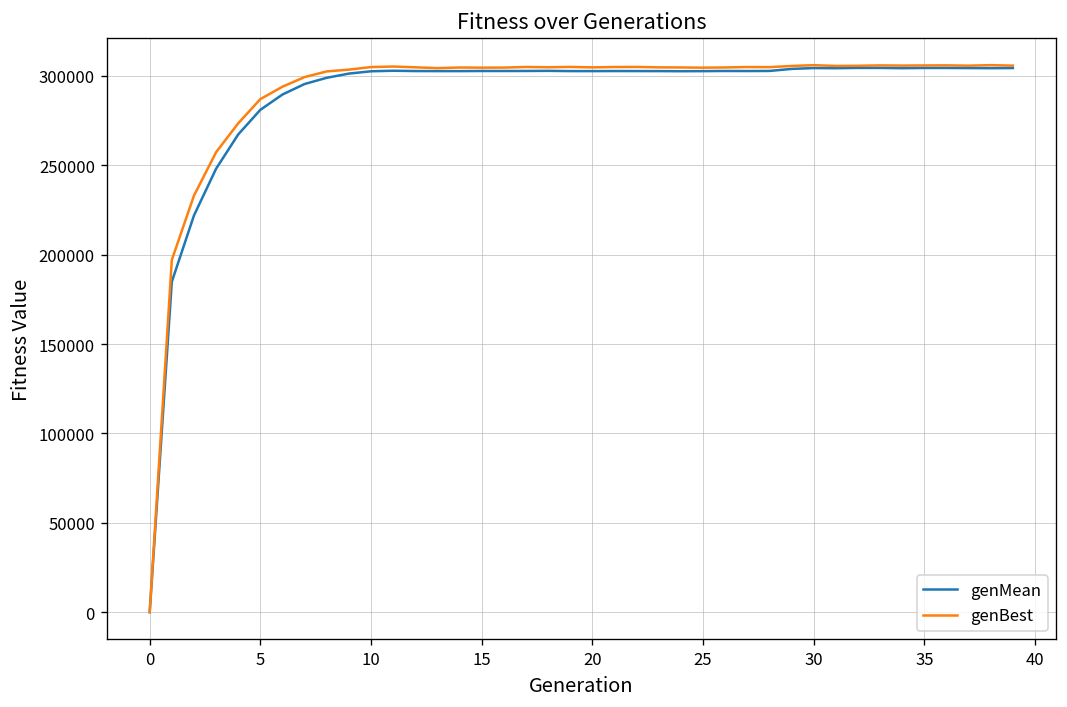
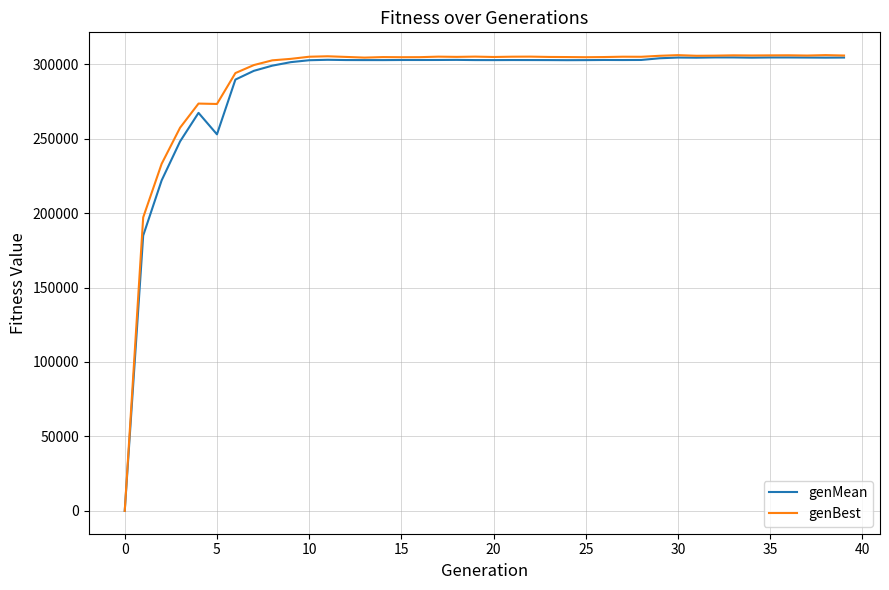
  {
    "genMean": {
-     "5": 281000,
+     "5": 253000,
      "10": 303000,
      "15": 303000,
      "20": 303000,
      "25": 303000
    },
    "genBest": {
-     "5": 287000,
+     "5": 273000,
      "10": 305000,
      "15": 305000,
      "20": 305000,
      "25": 305000
    }
  }
